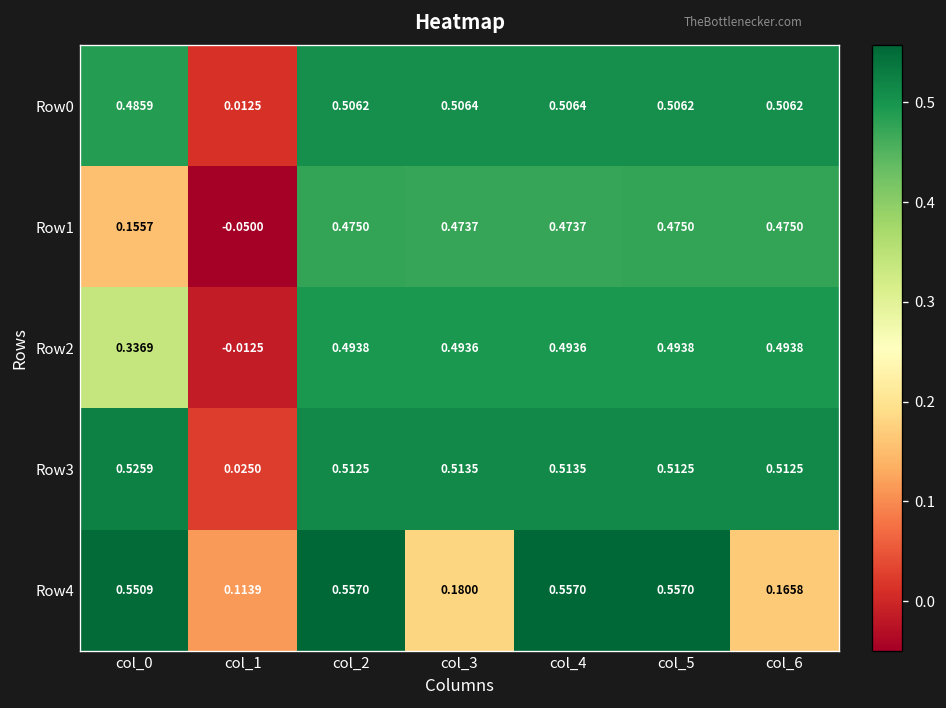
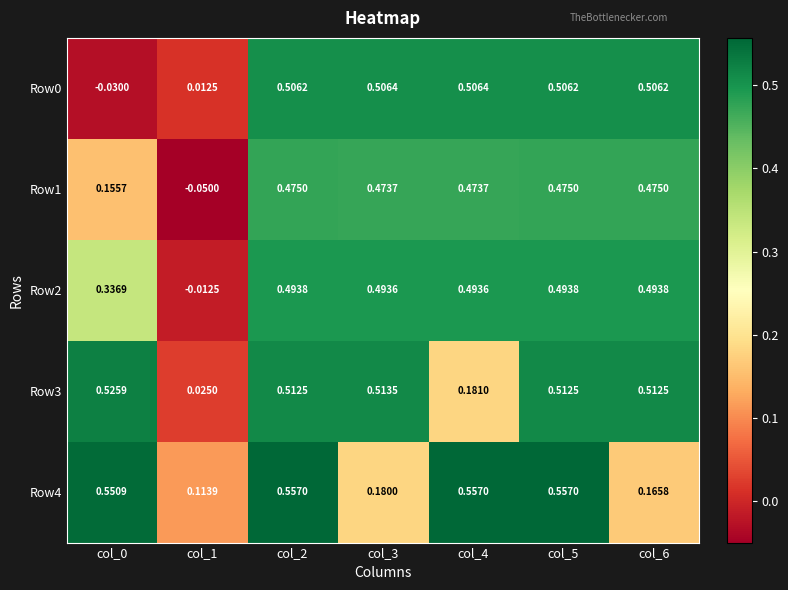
  {
    "Row0": {
-     "col_0": 0.4859,
+     "col_0": -0.0300,
      "col_1": 0.0125,
      "col_2": 0.5062,
      "col_3": 0.5064,
      "col_4": 0.5064,
      "col_5": 0.5062,
      "col_6": 0.5062
    },
    "Row1": {
      "col_0": 0.1557,
      "col_1": -0.0500,
      "col_2": 0.4750,
      "col_3": 0.4737,
      "col_4": 0.4737,
      "col_5": 0.4750,
      "col_6": 0.4750
    },
    "Row2": {
      "col_0": 0.3369,
      "col_1": -0.0125,
      "col_2": 0.4938,
      "col_3": 0.4936,
      "col_4": 0.4936,
      "col_5": 0.4938,
      "col_6": 0.4938
    },
    "Row3": {
      "col_0": 0.5259,
      "col_1": 0.0250,
      "col_2": 0.5125,
      "col_3": 0.5135,
-     "col_4": 0.5135,
+     "col_4": 0.1810,
      "col_5": 0.5125,
      "col_6": 0.5125
    },
    "Row4": {
      "col_0": 0.5509,
      "col_1": 0.1139,
      "col_2": 0.5570,
      "col_3": 0.1800,
      "col_4": 0.5570,
      "col_5": 0.5570,
      "col_6": 0.1658
    }
  }
